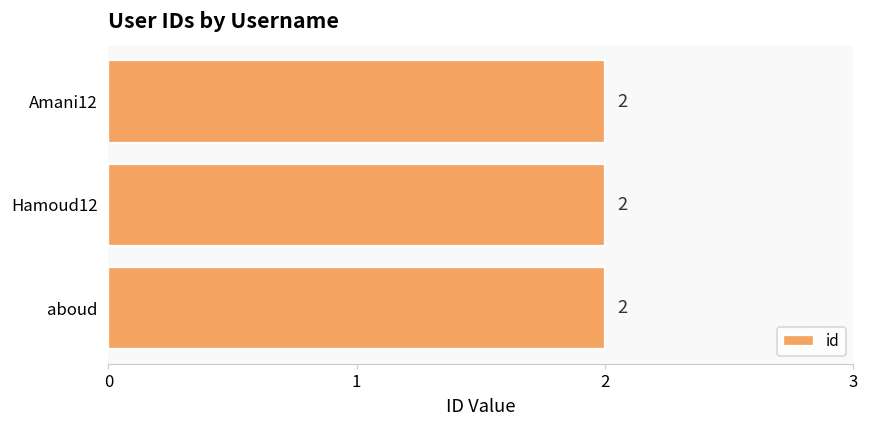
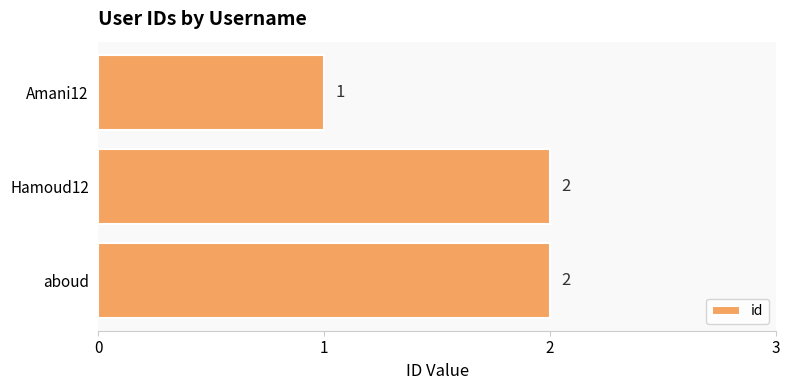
  {
-   "Amani12": 2,
+   "Amani12": 1,
    "Hamoud12": 2,
    "aboud": 2
  }
